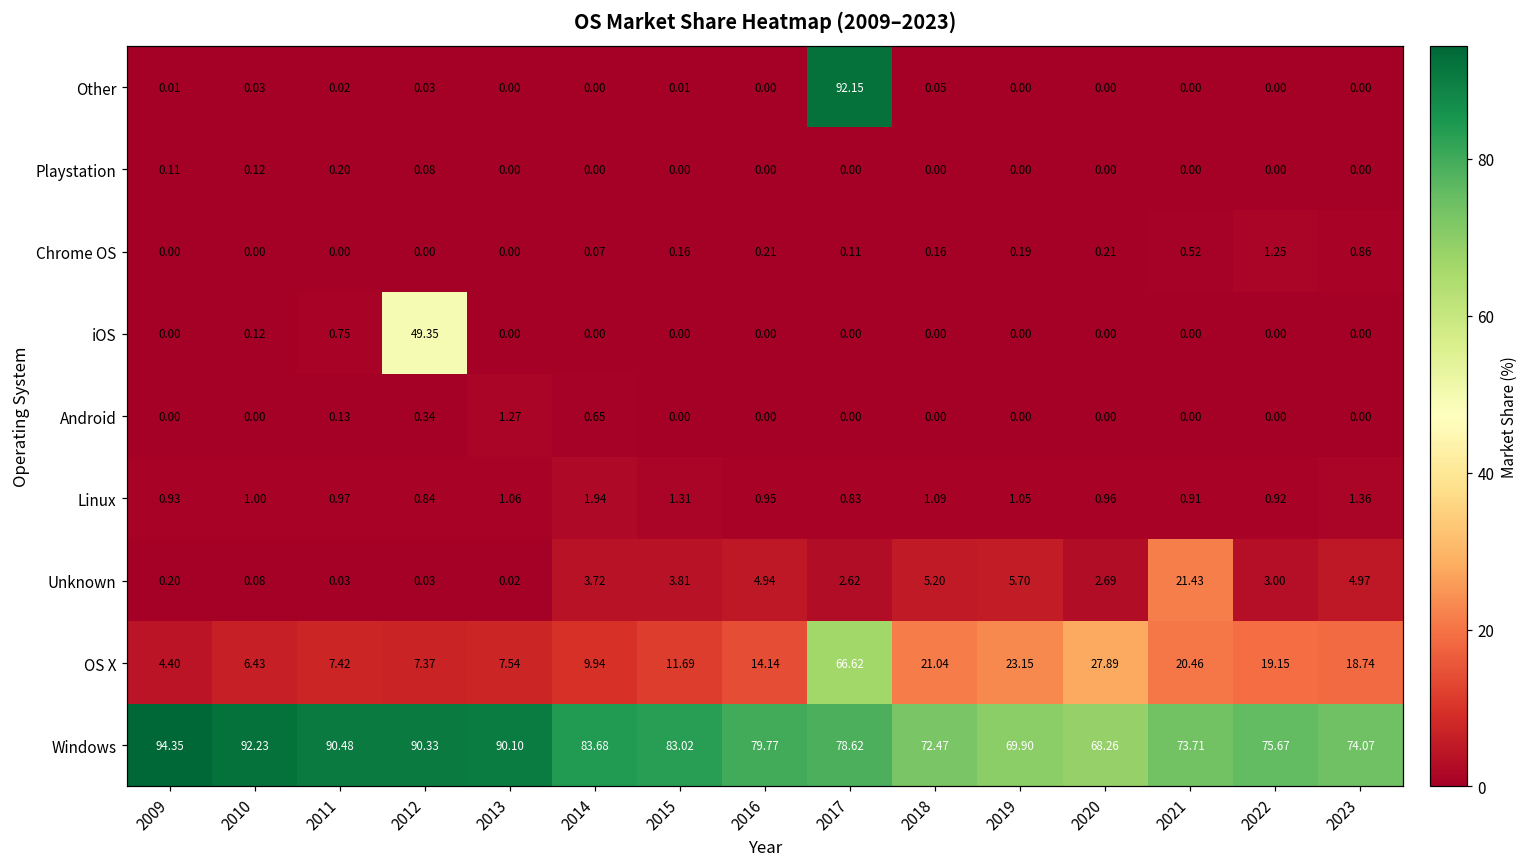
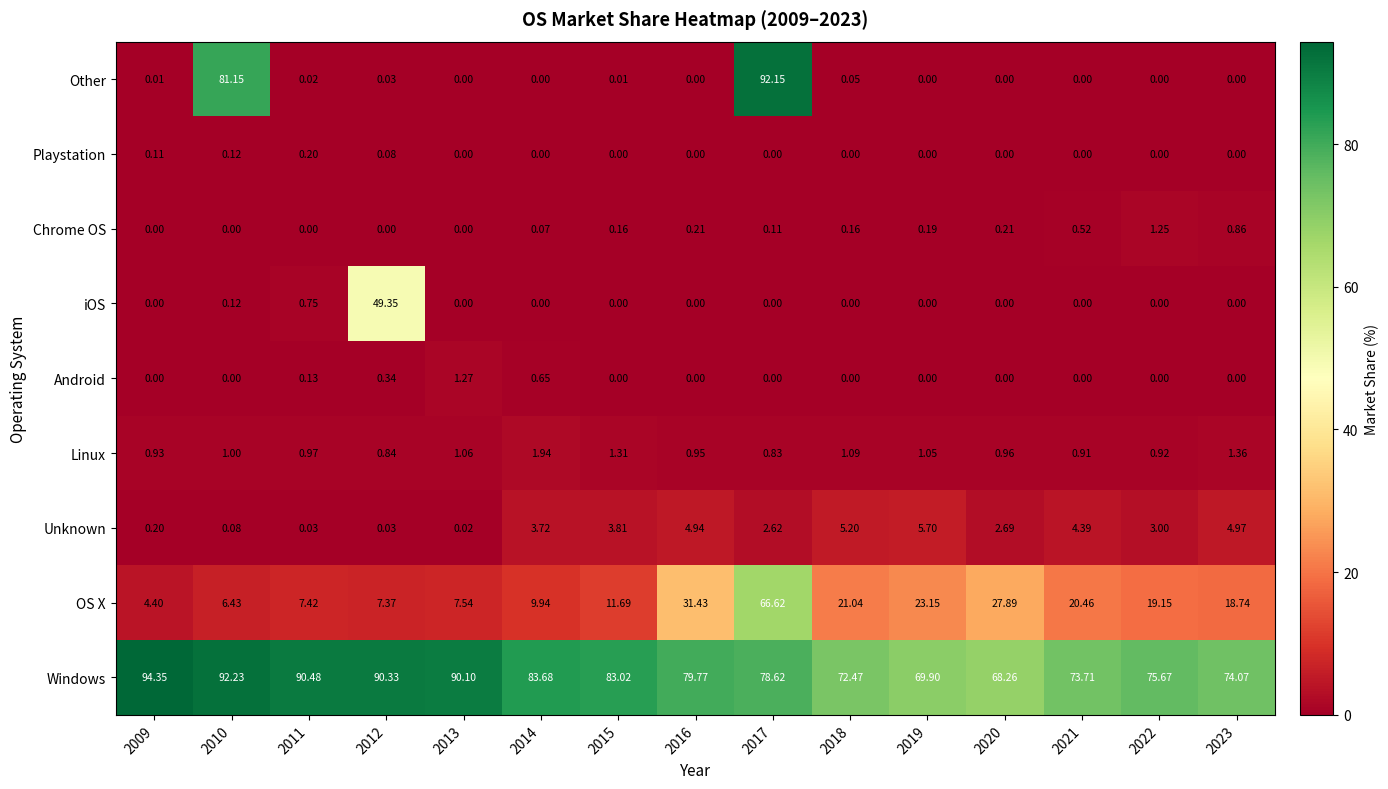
  {
    "Other": {
      "2009": 0.01,
-     "2010": 0.03,
+     "2010": 81.15,
      "2011": 0.02,
      "2012": 0.03,
      "2013": 0.00,
      "2014": 0.00,
      "2015": 0.01,
      "2016": 0.00,
      "2017": 92.15,
      "2018": 0.05,
      "2019": 0.00,
      "2020": 0.00,
      "2021": 0.00,
      "2022": 0.00,
      "2023": 0.00
    },
    "Playstation": {
      "2009": 0.11,
      "2010": 0.12,
      "2011": 0.20,
      "2012": 0.08,
      "2013": 0.00,
      "2014": 0.00,
      "2015": 0.00,
      "2016": 0.00,
      "2017": 0.00,
      "2018": 0.00,
      "2019": 0.00,
      "2020": 0.00,
      "2021": 0.00,
      "2022": 0.00,
      "2023": 0.00
    },
    "Chrome OS": {
      "2009": 0.00,
      "2010": 0.00,
      "2011": 0.00,
      "2012": 0.00,
      "2013": 0.00,
      "2014": 0.07,
      "2015": 0.16,
      "2016": 0.21,
      "2017": 0.11,
      "2018": 0.16,
      "2019": 0.19,
      "2020": 0.21,
      "2021": 0.52,
      "2022": 1.25,
      "2023": 0.86
    },
    "iOS": {
      "2009": 0.00,
      "2010": 0.12,
      "2011": 0.75,
      "2012": 49.35,
      "2013": 0.00,
      "2014": 0.00,
      "2015": 0.00,
      "2016": 0.00,
      "2017": 0.00,
      "2018": 0.00,
      "2019": 0.00,
      "2020": 0.00,
      "2021": 0.00,
      "2022": 0.00,
      "2023": 0.00
    },
    "Android": {
      "2009": 0.00,
      "2010": 0.00,
      "2011": 0.13,
      "2012": 0.34,
      "2013": 1.27,
      "2014": 0.65,
      "2015": 0.00,
      "2016": 0.00,
      "2017": 0.00,
      "2018": 0.00,
      "2019": 0.00,
      "2020": 0.00,
      "2021": 0.00,
      "2022": 0.00,
      "2023": 0.00
    },
    "Linux": {
      "2009": 0.93,
      "2010": 1.00,
      "2011": 0.97,
      "2012": 0.84,
      "2013": 1.06,
      "2014": 1.94,
      "2015": 1.31,
      "2016": 0.95,
      "2017": 0.83,
      "2018": 1.09,
      "2019": 1.05,
      "2020": 0.96,
      "2021": 0.91,
      "2022": 0.92,
      "2023": 1.36
    },
    "Unknown": {
      "2009": 0.20,
      "2010": 0.08,
      "2011": 0.03,
      "2012": 0.03,
      "2013": 0.02,
      "2014": 3.72,
      "2015": 3.81,
      "2016": 4.94,
      "2017": 2.62,
      "2018": 5.20,
      "2019": 5.70,
      "2020": 2.69,
-     "2021": 21.43,
+     "2021": 4.39,
      "2022": 3.00,
      "2023": 4.97
    },
    "OS X": {
      "2009": 4.40,
      "2010": 6.43,
      "2011": 7.42,
      "2012": 7.37,
      "2013": 7.54,
      "2014": 9.94,
      "2015": 11.69,
-     "2016": 14.14,
+     "2016": 31.43,
      "2017": 66.62,
      "2018": 21.04,
      "2019": 23.15,
      "2020": 27.89,
      "2021": 20.46,
      "2022": 19.15,
      "2023": 18.74
    },
    "Windows": {
      "2009": 94.35,
      "2010": 92.23,
      "2011": 90.48,
      "2012": 90.33,
      "2013": 90.10,
      "2014": 83.68,
      "2015": 83.02,
      "2016": 79.77,
      "2017": 78.62,
      "2018": 72.47,
      "2019": 69.90,
      "2020": 68.26,
      "2021": 73.71,
      "2022": 75.67,
      "2023": 74.07
    }
  }
